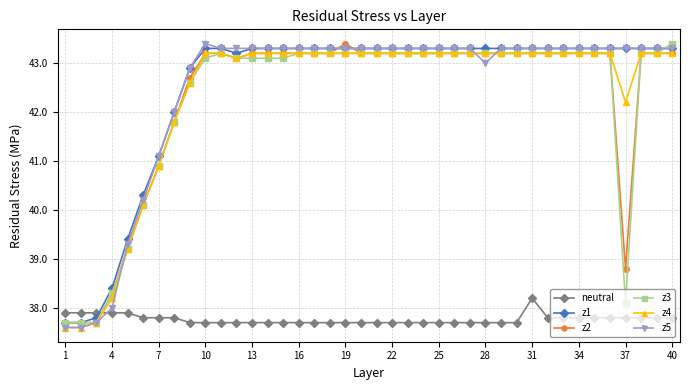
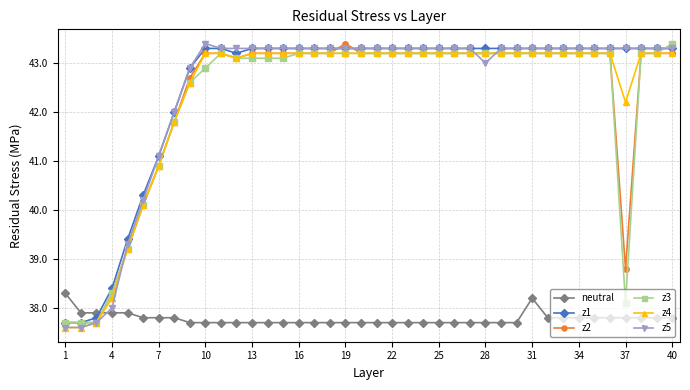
  {
    "neutral": {
-     "1": 37.9,
+     "1": 38.3,
      "4": 37.9,
      "7": 37.8,
      "10": 37.7,
      "13": 37.7,
      "16": 37.7,
      "19": 37.7,
      "22": 37.7,
      "25": 37.7,
      "28": 37.7,
      "31": 38.2
    },
    "z1": {
      "4": 38.4,
      "10": 43.3,
      "28": 43.3
    },
    "z2": {
      "19": 43.4,
      "37": 38.8
    },
    "z3": {
-     "10": 43.1,
+     "10": 42.9,
      "13": 43.1,
      "40": 43.4
    },
    "z4": {
      "4": 38.2,
      "37": 42.2
    },
    "z5": {
      "4": 38.0,
      "10": 43.4,
      "28": 43.0
    }
  }
